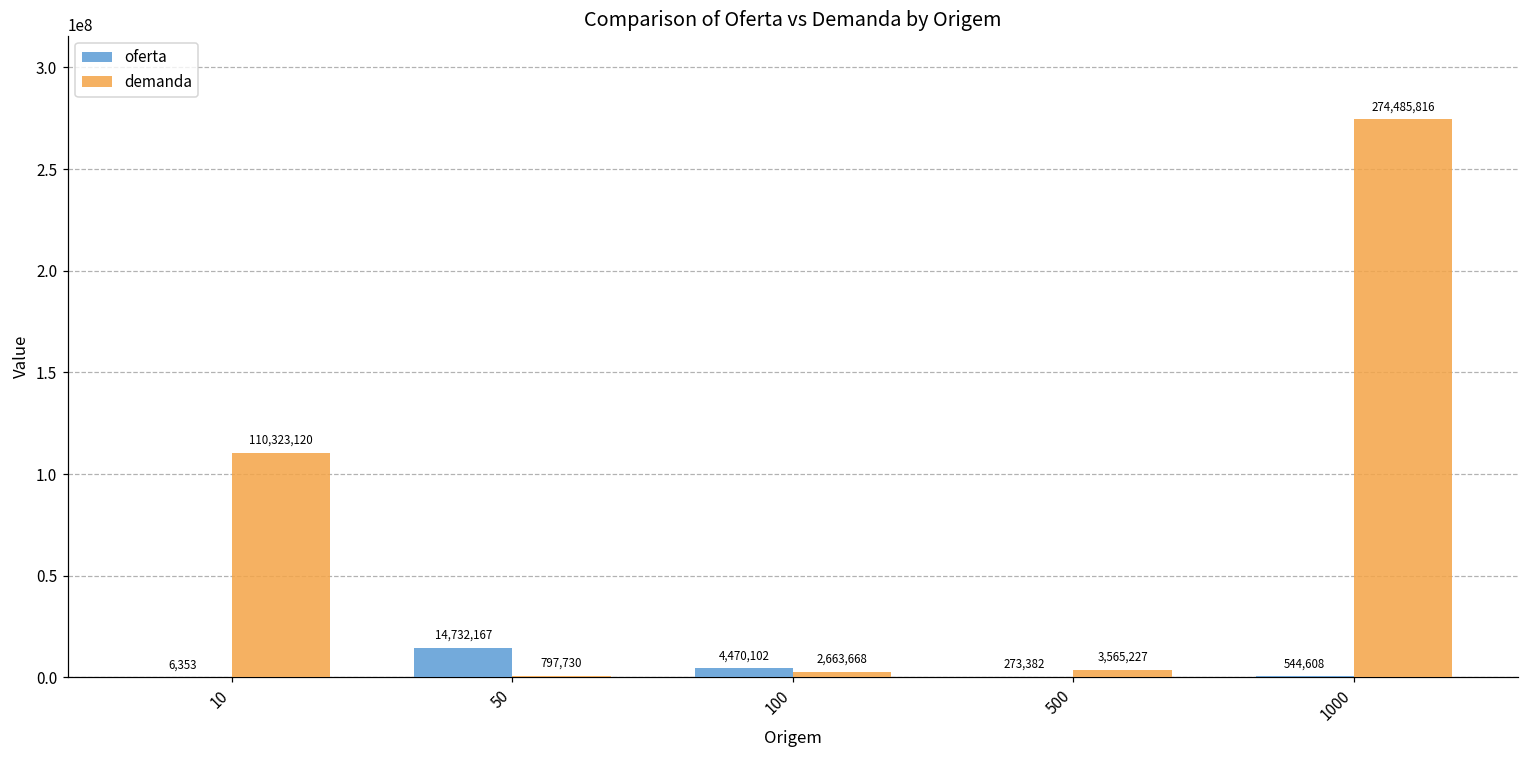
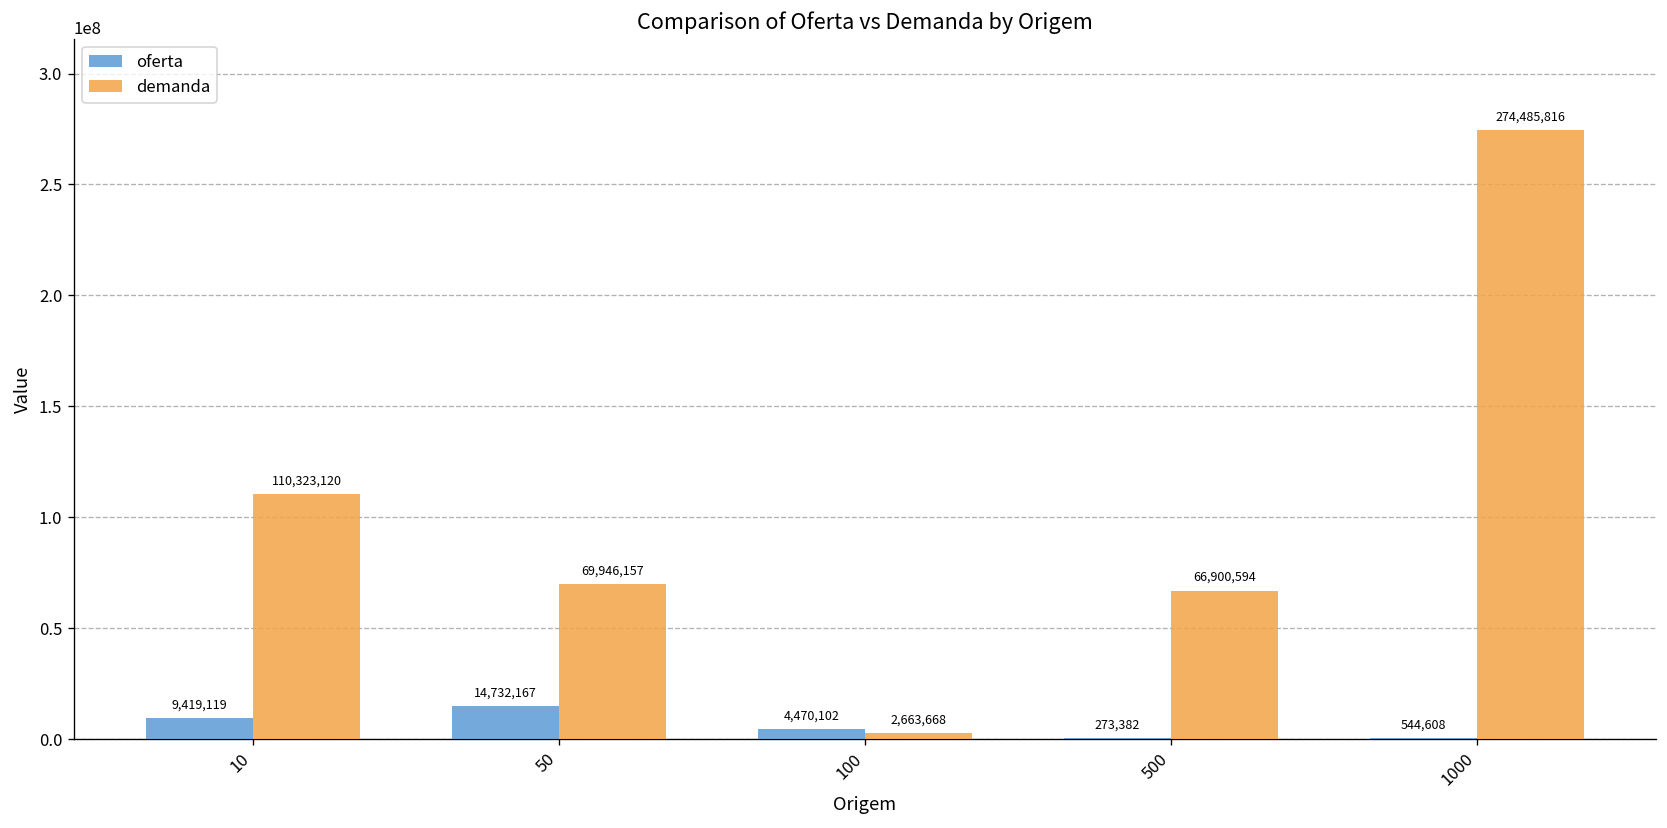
  {
    "oferta": {
-     "10": "6,353",
+     "10": "9,419,119",
      "50": "14,732,167",
      "100": "4,470,102",
      "500": "273,382",
      "1000": "544,608"
    },
    "demanda": {
      "10": "110,323,120",
-     "50": "797,730",
+     "50": "69,946,157",
      "100": "2,663,668",
-     "500": "3,565,227",
+     "500": "66,900,594",
      "1000": "274,485,816"
    }
  }
